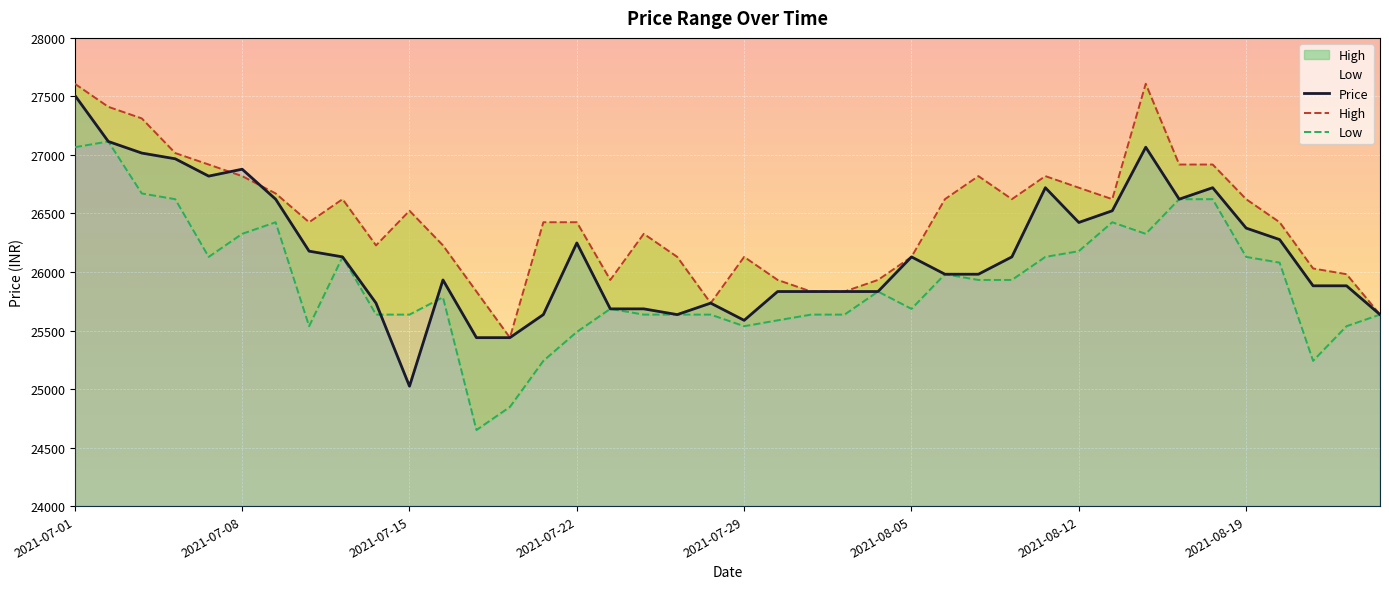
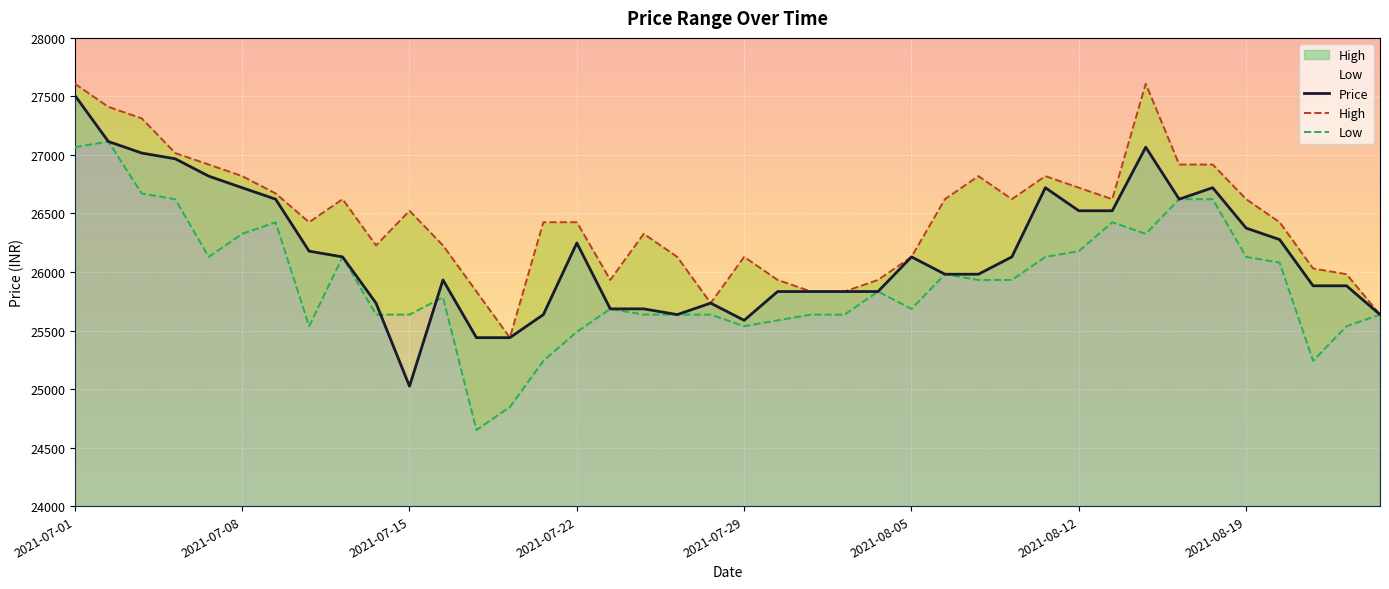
  {
    "Price": {
      "2021-07-01": 27510,
-     "2021-07-08": 26880,
+     "2021-07-08": 26720,
      "2021-07-15": 25020,
      "2021-07-22": 26250,
      "2021-07-29": 25590,
-     "2021-08-12": 26420,
+     "2021-08-12": 26520,
      "2021-08-19": 26380
    }
  }
